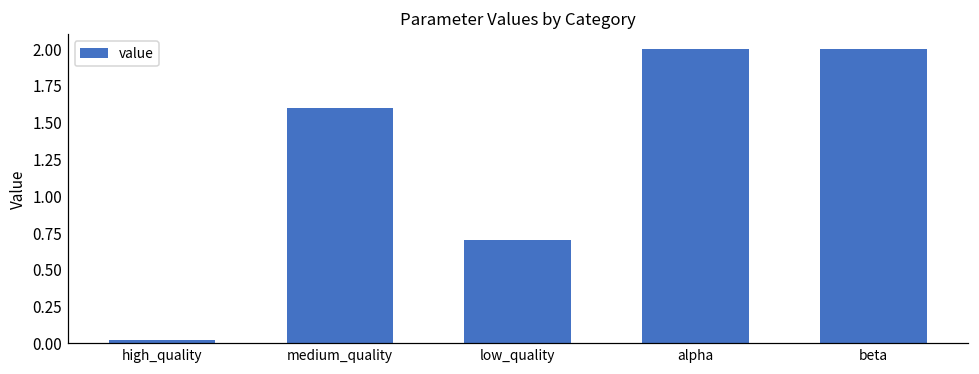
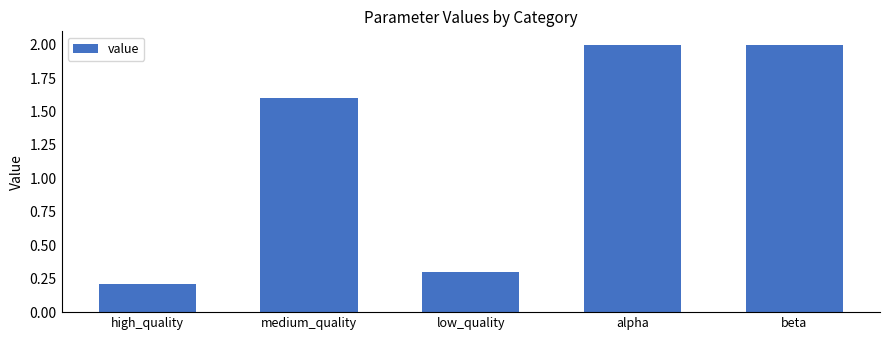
  {
-   "high_quality": 0.02,
+   "high_quality": 0.21,
    "medium_quality": 1.60,
-   "low_quality": 0.7,
+   "low_quality": 0.3,
    "alpha": 2.00,
    "beta": 2.00
  }
